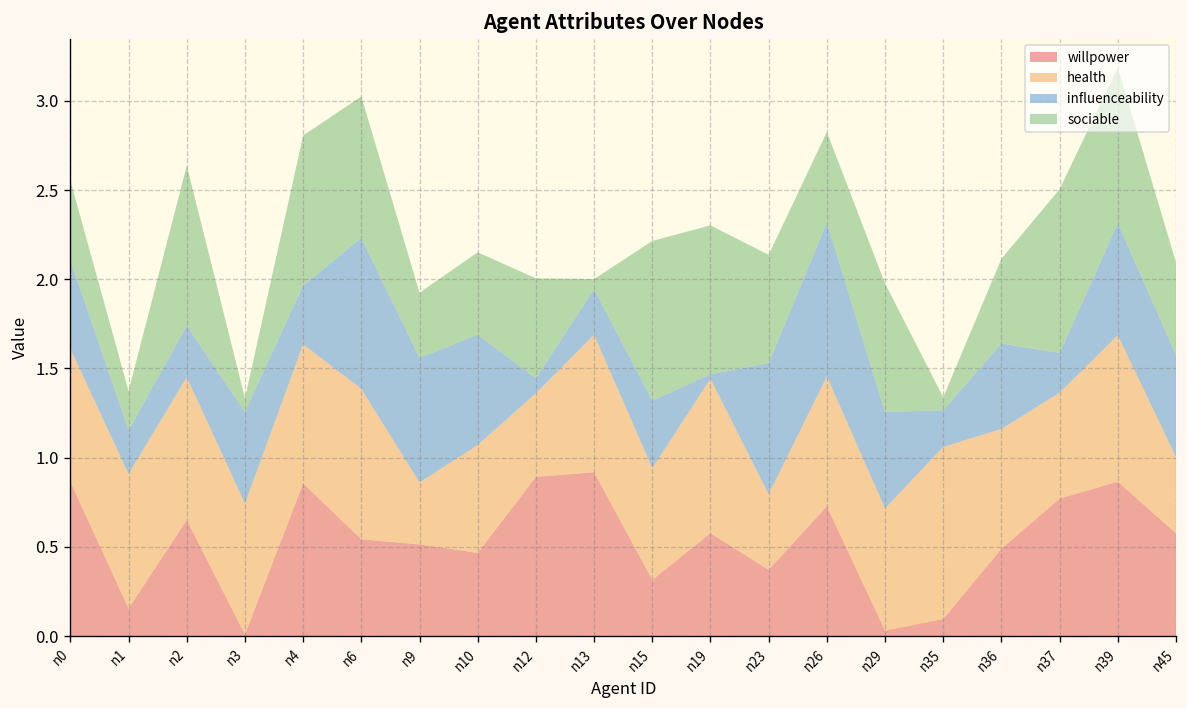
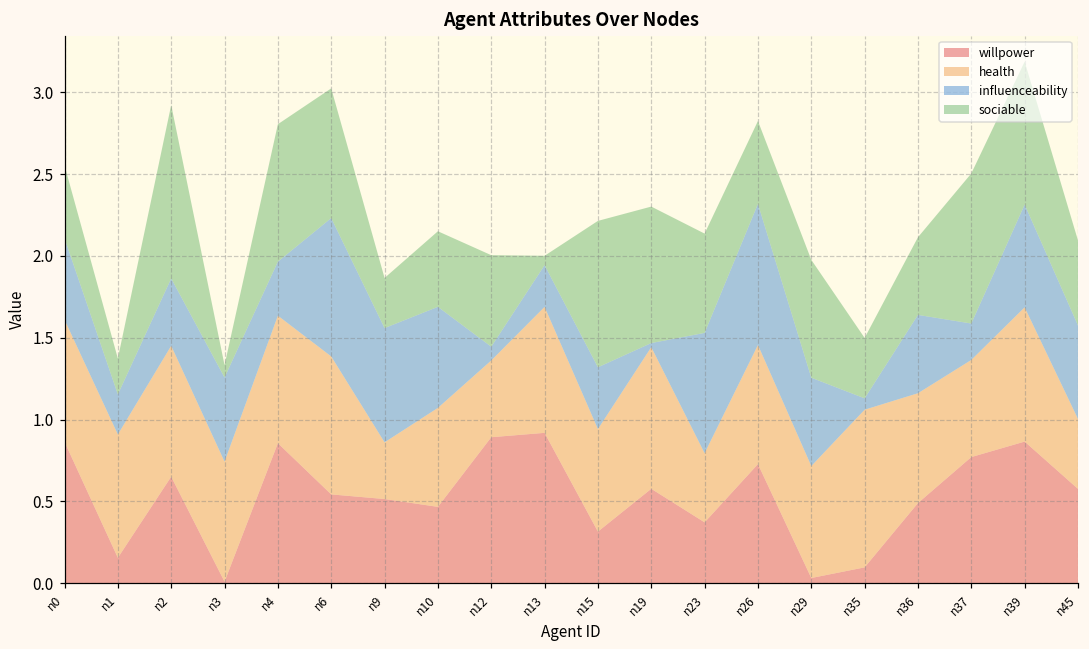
  {
    "willpower": {
      "n0": 0.86,
      "n1": 0.15,
      "n2": 0.65,
      "n4": 0.86,
      "n6": 0.54,
      "n9": 0.51,
      "n10": 0.47,
      "n12": 0.89,
      "n13": 0.92,
      "n15": 0.31,
      "n19": 0.58,
      "n23": 0.37,
      "n26": 0.73,
      "n29": 0.03,
      "n35": 0.10,
      "n36": 0.49,
      "n37": 0.77,
      "n39": 0.87,
      "n45": 0.58
    },
    "health": {
      "n0": 0.75,
      "n1": 0.75,
      "n2": 0.80,
      "n3": 0.73,
      "n4": 0.78,
      "n6": 0.84,
      "n9": 0.35,
      "n10": 0.61,
      "n12": 0.47,
      "n13": 0.77,
      "n15": 0.63,
      "n19": 0.87,
      "n23": 0.42,
      "n26": 0.73,
      "n29": 0.68,
      "n35": 0.96,
      "n36": 0.67,
      "n37": 0.59,
      "n39": 0.82,
      "n45": 0.43
    },
    "influenceability": {
      "n0": 0.50,
      "n1": 0.24,
-     "n2": 0.29,
+     "n2": 0.41,
      "n3": 0.51,
      "n4": 0.33,
      "n6": 0.85,
      "n9": 0.70,
      "n10": 0.62,
      "n12": 0.08,
      "n13": 0.26,
      "n15": 0.38,
      "n19": 0.03,
      "n23": 0.74,
      "n26": 0.86,
      "n29": 0.54,
-     "n35": 0.21,
+     "n35": 0.07,
      "n36": 0.48,
      "n37": 0.22,
      "n39": 0.63,
      "n45": 0.57
    },
    "sociable": {
      "n0": 0.45,
      "n1": 0.22,
-     "n2": 0.90,
+     "n2": 1.06,
      "n3": 0.08,
      "n4": 0.84,
      "n6": 0.79,
-     "n9": 0.37,
+     "n9": 0.31,
      "n10": 0.46,
      "n12": 0.56,
      "n13": 0.06,
      "n15": 0.90,
      "n19": 0.83,
      "n23": 0.61,
      "n26": 0.51,
      "n29": 0.72,
-     "n35": 0.07,
+     "n35": 0.37,
      "n36": 0.47,
      "n37": 0.92,
      "n45": 0.52
    }
  }
